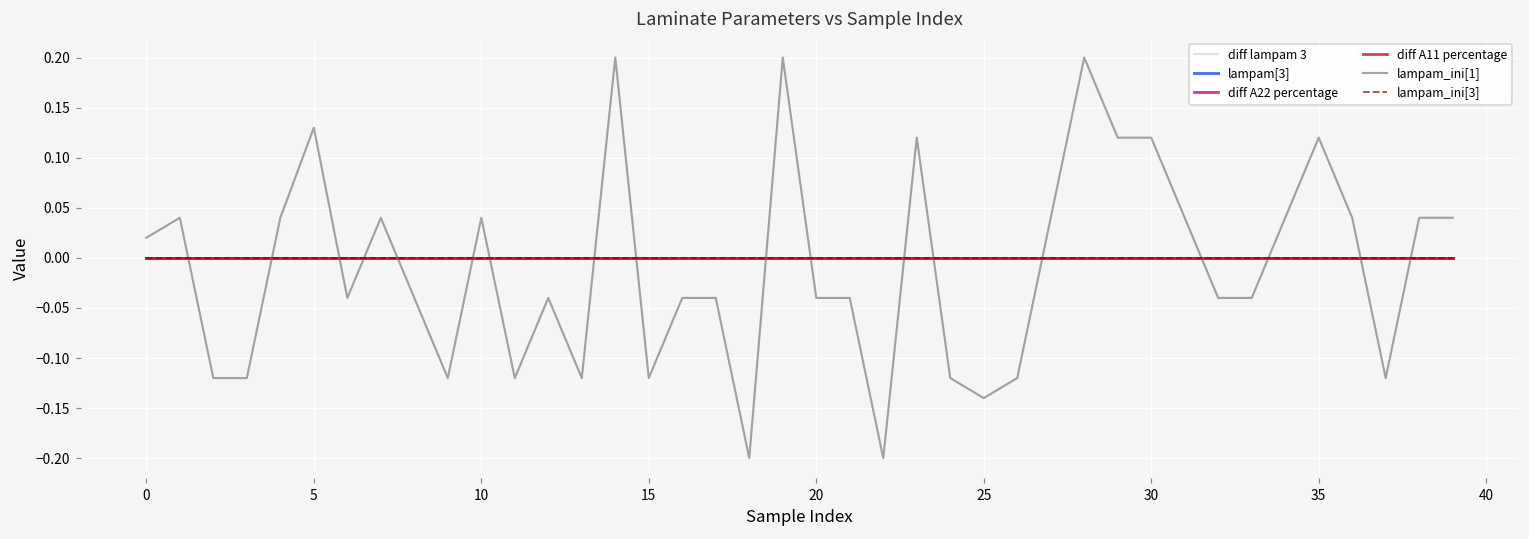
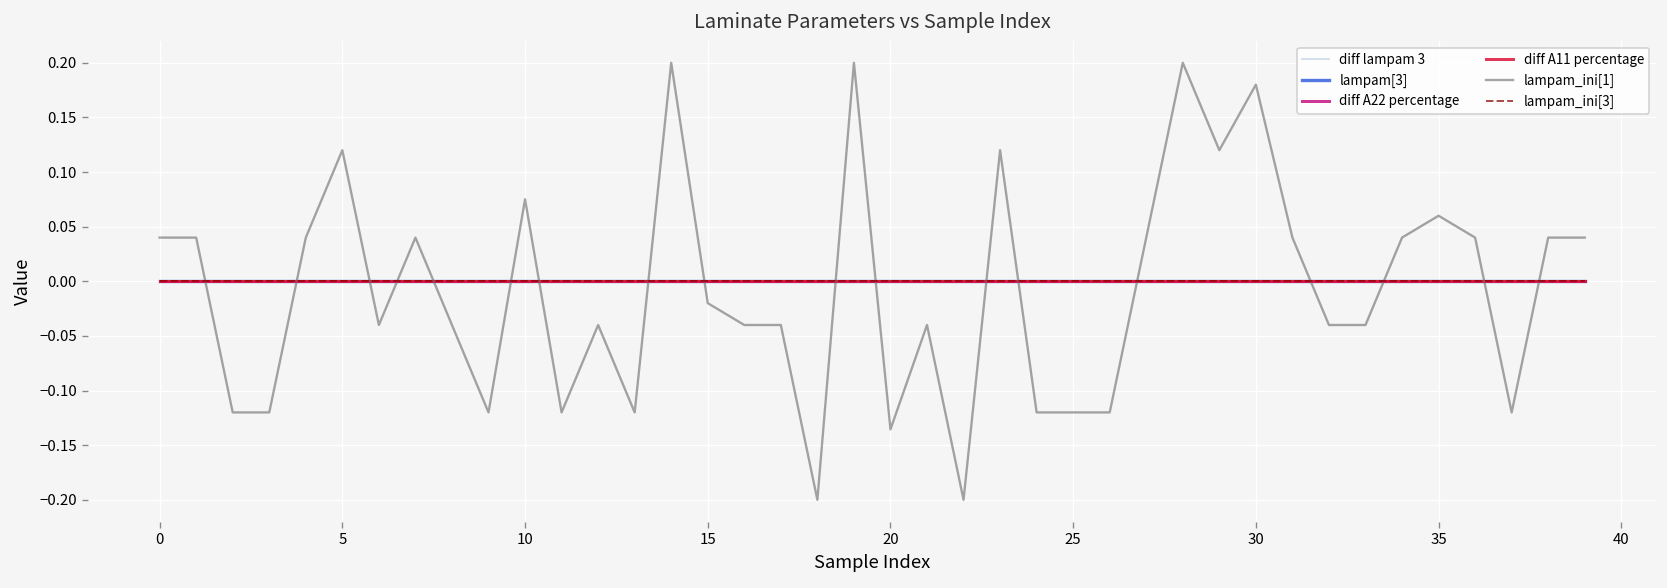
  {
    "lampam_ini[3]": {
      "0": 0.00,
      "5": 0.00,
      "10": 0.00,
      "15": 0.00,
      "20": 0.00,
      "25": 0.00,
      "30": 0.00,
      "35": 0.00
    },
    "lampam_ini[1]": {
-     "0": 0.02,
-     "5": 0.13,
-     "10": 0.04,
-     "15": -0.12,
-     "20": -0.04,
-     "25": -0.14,
-     "30": 0.12,
-     "35": 0.12
+     "0": 0.04,
+     "5": 0.12,
+     "10": 0.08,
+     "15": -0.02,
+     "20": -0.14,
+     "25": -0.12,
+     "30": 0.18,
+     "35": 0.06
    }
  }
